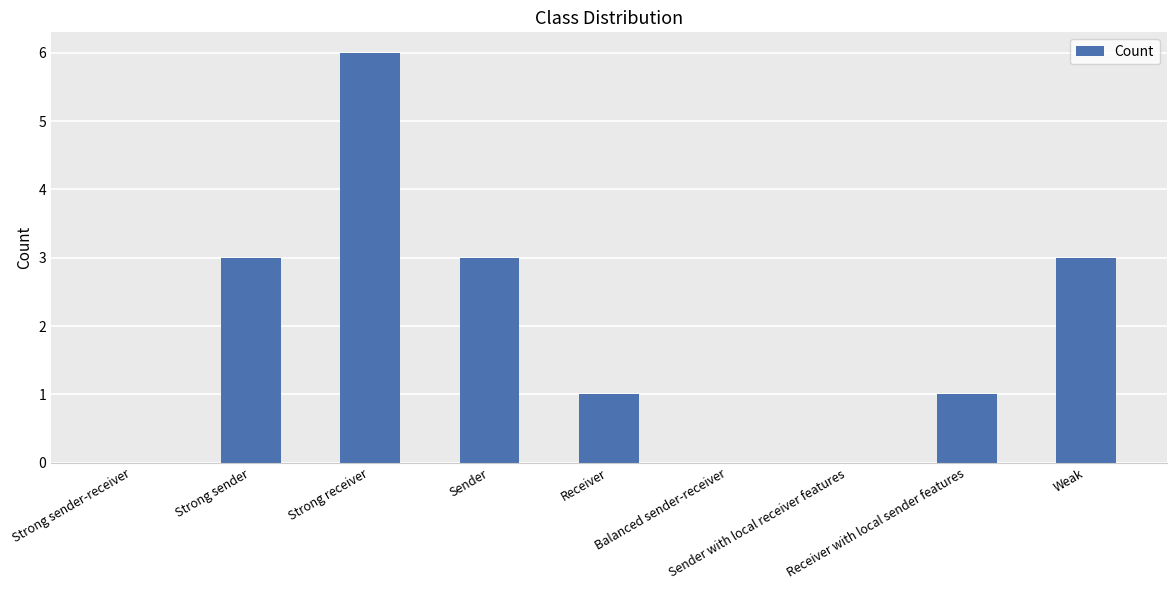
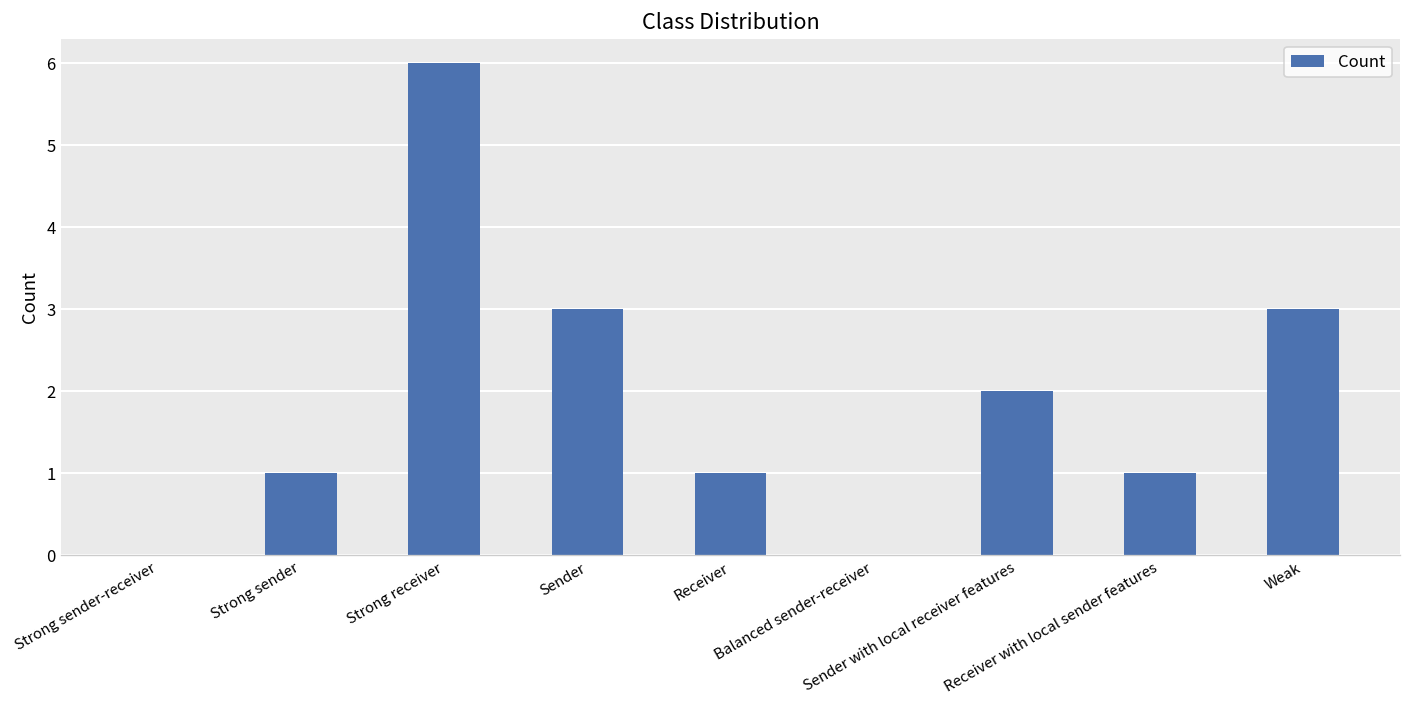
  {
    "Strong sender-receiver": 0,
-   "Strong sender": 3,
+   "Strong sender": 1,
    "Strong receiver": 6,
    "Sender": 3,
    "Receiver": 1,
    "Balanced sender-receiver": 0,
-   "Sender with local receiver features": 0,
+   "Sender with local receiver features": 2,
    "Receiver with local sender features": 1,
    "Weak": 3
  }
